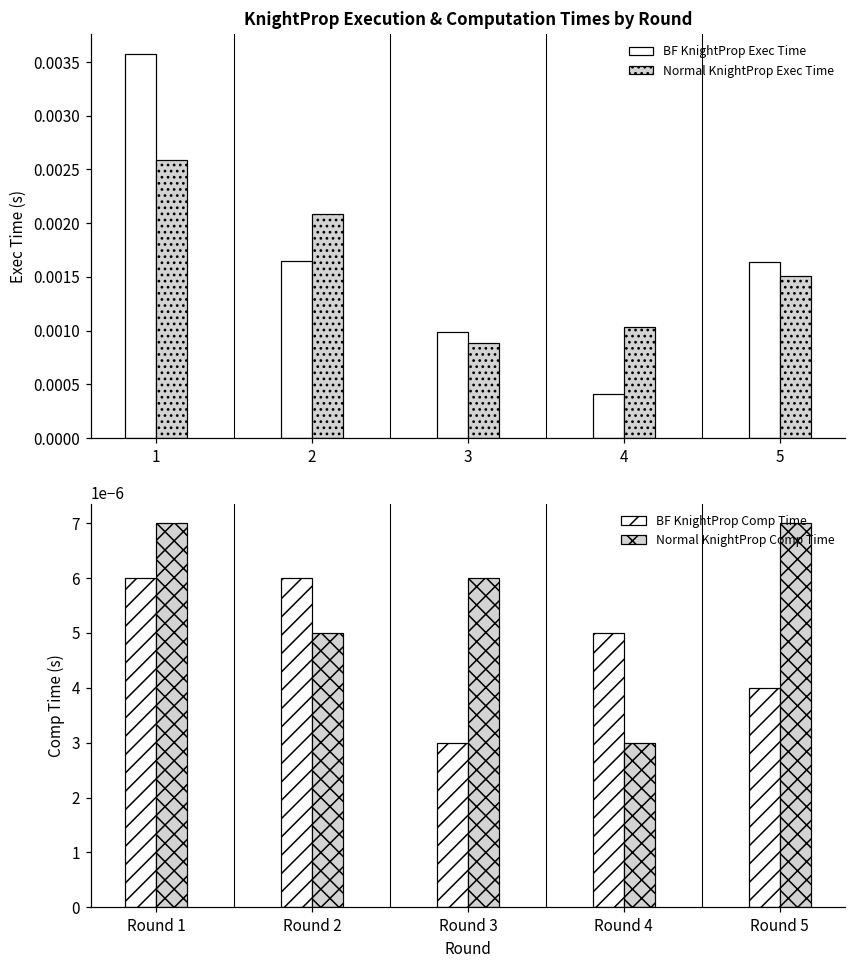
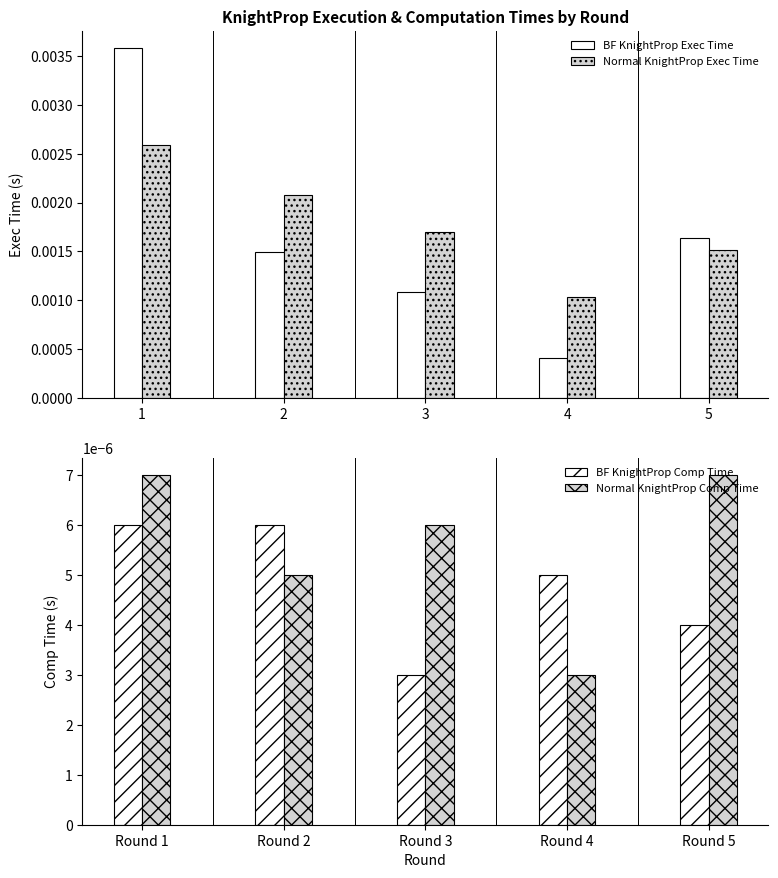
  {
    "KnightProp Execution & Computation Times by Round": {
      "BF KnightProp Exec Time": {
        "1": 0.0036,
-       "2": 0.0016,
-       "3": 0.0010,
+       "2": 0.0015,
+       "3": 0.0011,
        "4": 0.0004,
        "5": 0.0016
      },
      "Normal KnightProp Exec Time": {
        "1": 0.0026,
        "2": 0.0021,
-       "3": 0.0009,
+       "3": 0.0017,
        "4": 0.0010,
        "5": 0.0015
      }
    }
  }
